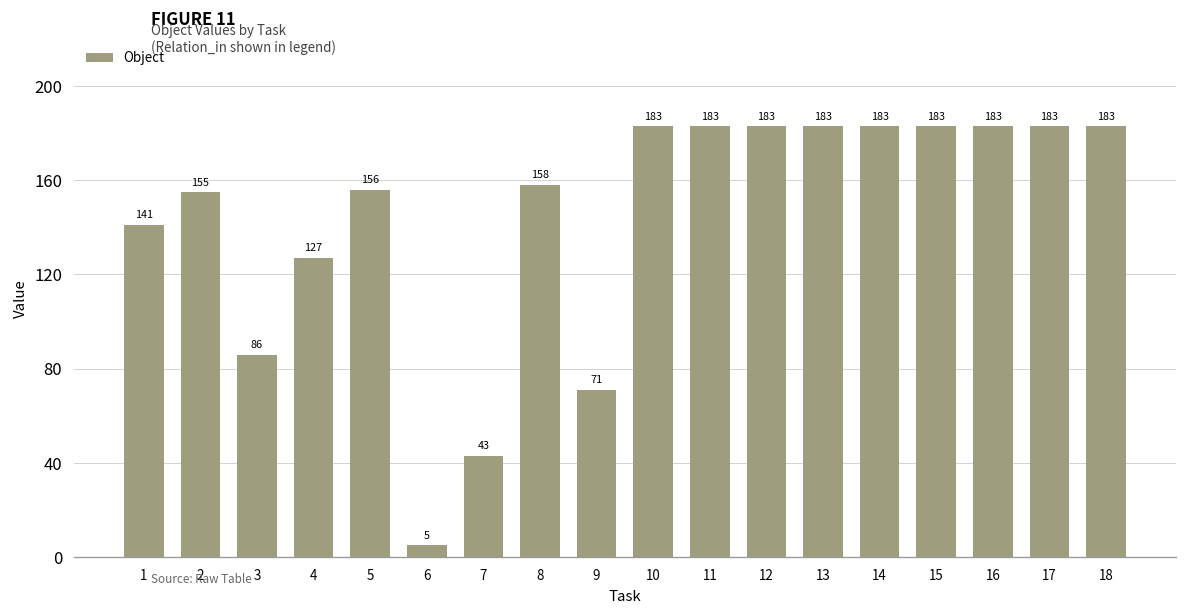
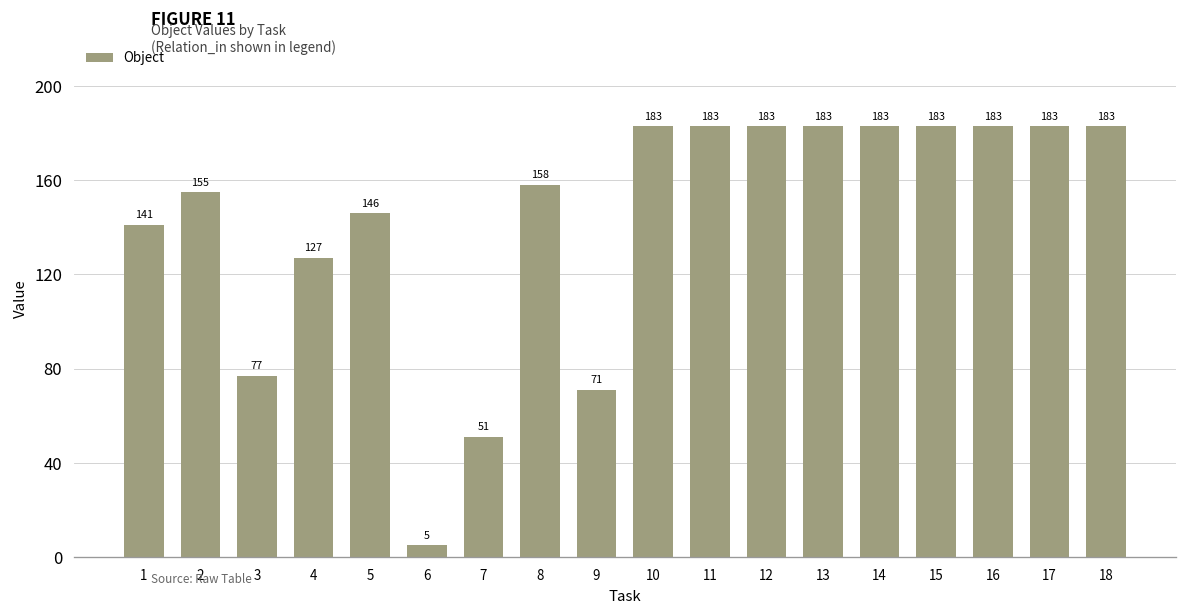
  {
    "1": 141,
    "2": 155,
-   "3": 86,
+   "3": 77,
    "4": 127,
-   "5": 156,
+   "5": 146,
    "6": 5,
-   "7": 43,
+   "7": 51,
    "8": 158,
    "9": 71,
    "10": 183,
    "11": 183,
    "12": 183,
    "13": 183,
    "14": 183,
    "15": 183,
    "16": 183,
    "17": 183,
    "18": 183
  }
